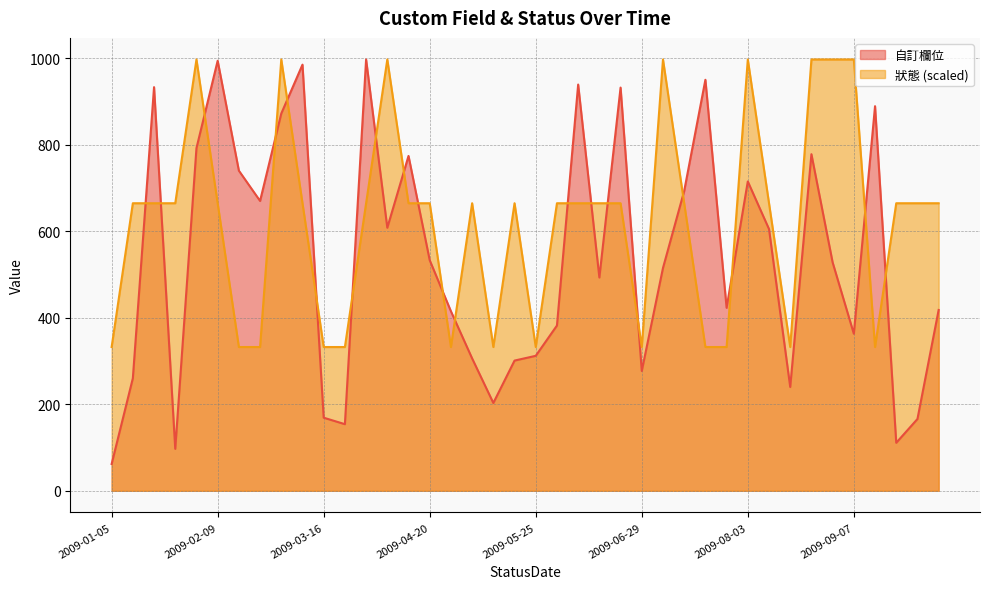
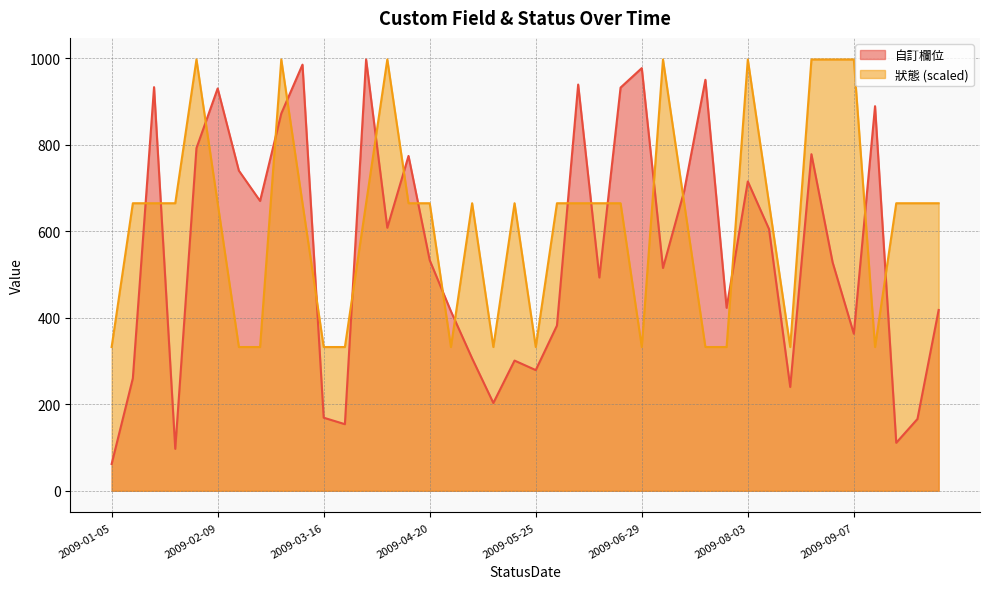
  {
    "自訂欄位": {
      "2009-01-05": 60,
-     "2009-02-09": 990,
+     "2009-02-09": 930,
      "2009-03-16": 170,
      "2009-04-20": 530,
-     "2009-05-25": 310,
-     "2009-06-29": 280,
+     "2009-05-25": 280,
+     "2009-06-29": 980,
      "2009-08-03": 720,
      "2009-09-07": 360
    }
  }
